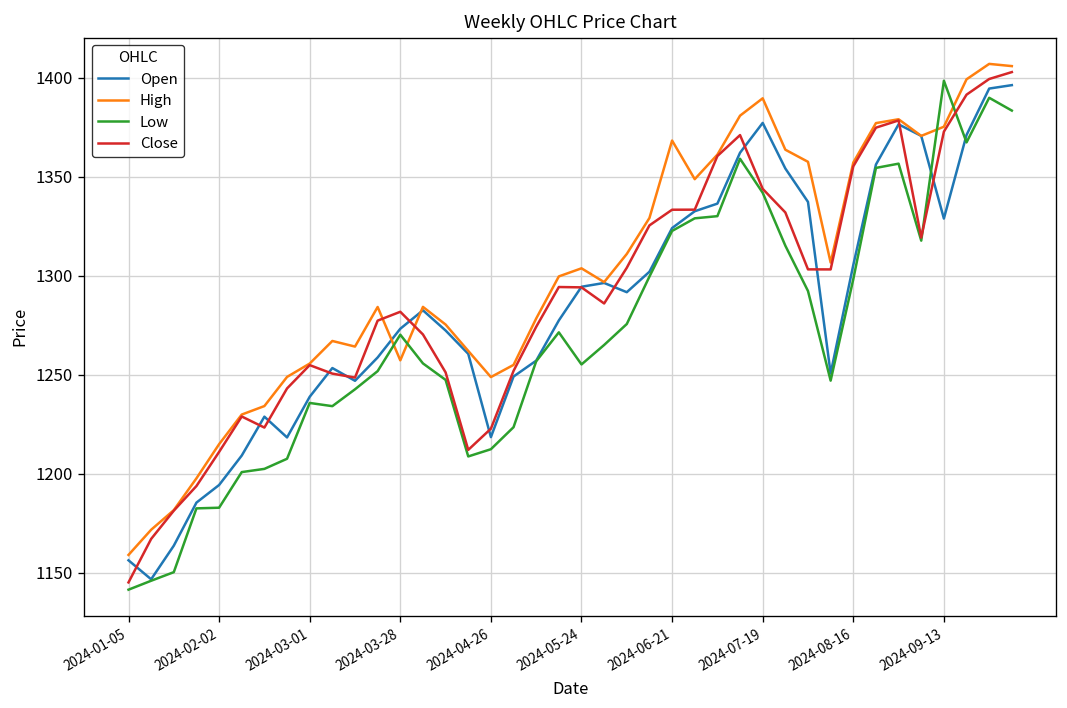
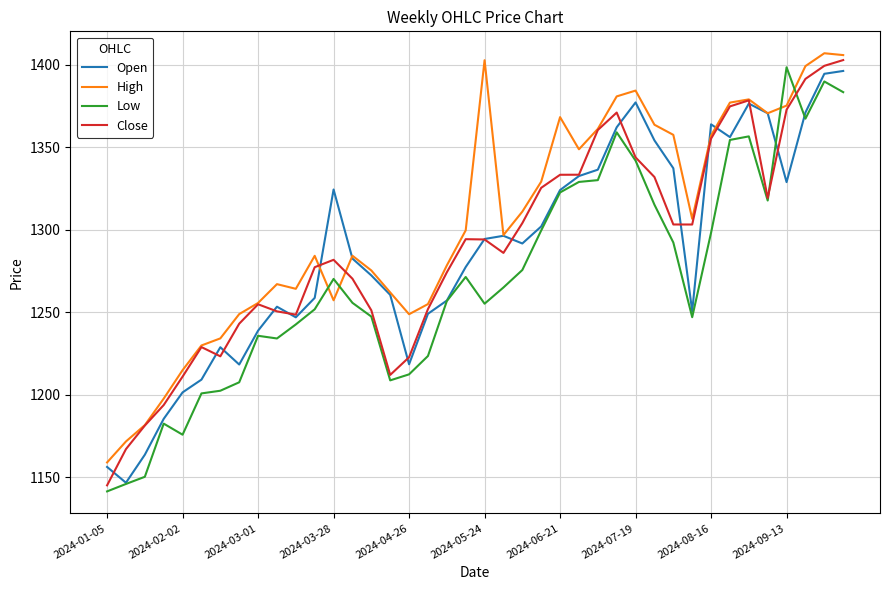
  {
    "Open": {
      "2024-01-05": 1156,
-     "2024-02-02": 1194,
+     "2024-02-02": 1201,
      "2024-03-01": 1239,
-     "2024-03-28": 1273,
+     "2024-03-28": 1324,
      "2024-04-26": 1218,
      "2024-07-19": 1377,
-     "2024-08-16": 1305,
+     "2024-08-16": 1364,
      "2024-09-13": 1329
    },
    "High": {
      "2024-01-05": 1159,
      "2024-02-02": 1215,
      "2024-03-28": 1257,
      "2024-04-26": 1249,
-     "2024-05-24": 1304,
+     "2024-05-24": 1403,
      "2024-06-21": 1368,
-     "2024-07-19": 1390,
+     "2024-07-19": 1384,
      "2024-08-16": 1357,
      "2024-09-13": 1375
    },
    "Low": {
      "2024-01-05": 1141,
-     "2024-02-02": 1183,
+     "2024-02-02": 1176,
      "2024-03-01": 1236,
      "2024-03-28": 1270,
      "2024-04-26": 1212,
      "2024-05-24": 1255,
      "2024-07-19": 1342,
      "2024-08-16": 1298,
      "2024-09-13": 1398
    },
    "Close": {
      "2024-01-05": 1145,
      "2024-02-02": 1211,
      "2024-03-28": 1282,
      "2024-04-26": 1223,
      "2024-06-21": 1333,
      "2024-07-19": 1344,
      "2024-08-16": 1355,
      "2024-09-13": 1373
    }
  }
